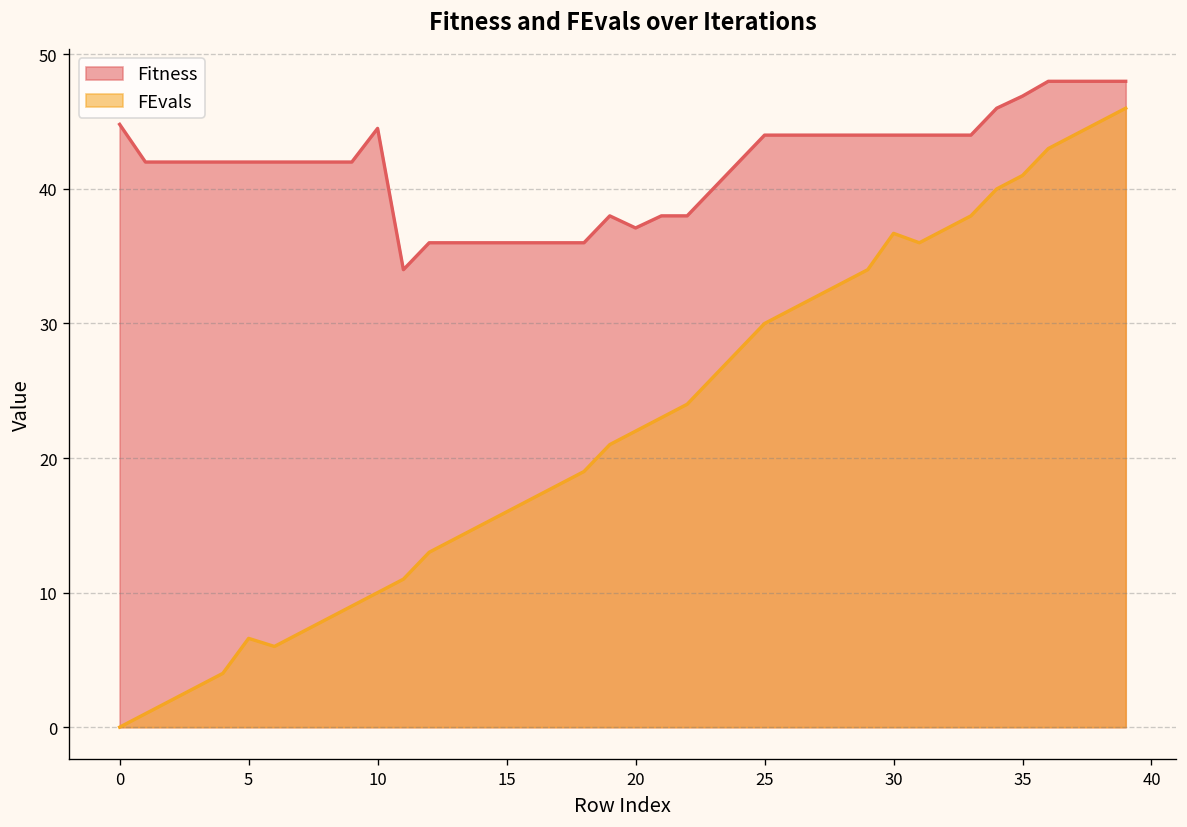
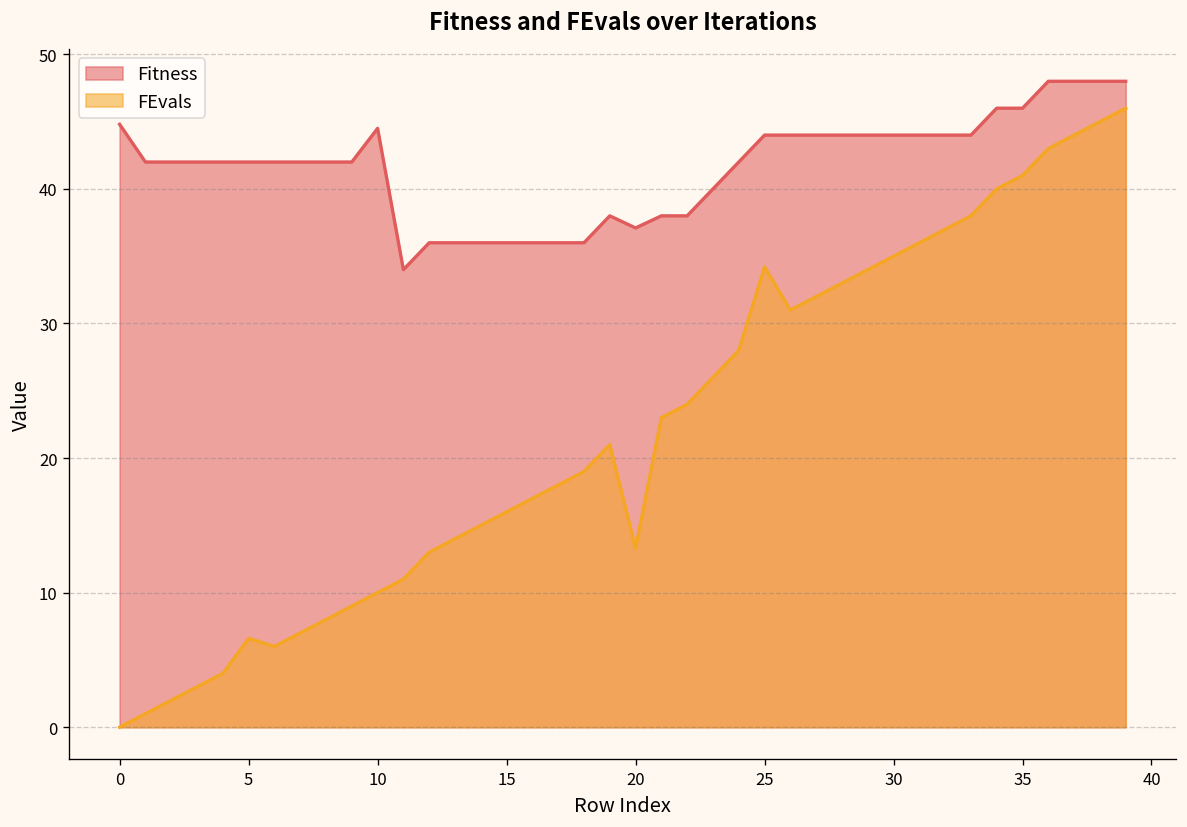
  {
    "Fitness": {
      "0": 44.8,
      "5": 42.0,
      "10": 44.5,
      "15": 36.0,
      "20": 37.1,
      "25": 44.0,
      "30": 44.0,
-     "35": 46.9
+     "35": 46.0
    },
    "FEvals": {
      "0": 0.0,
      "5": 6.6,
      "10": 10.0,
      "15": 16.0,
-     "20": 22.0,
-     "25": 30.0,
-     "30": 36.7,
+     "20": 13.3,
+     "25": 34.2,
+     "30": 35.0,
      "35": 41.0
    }
  }
